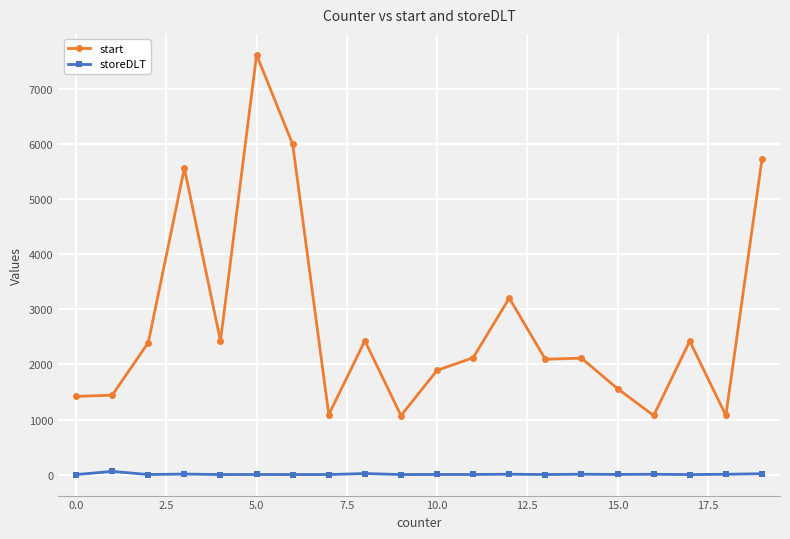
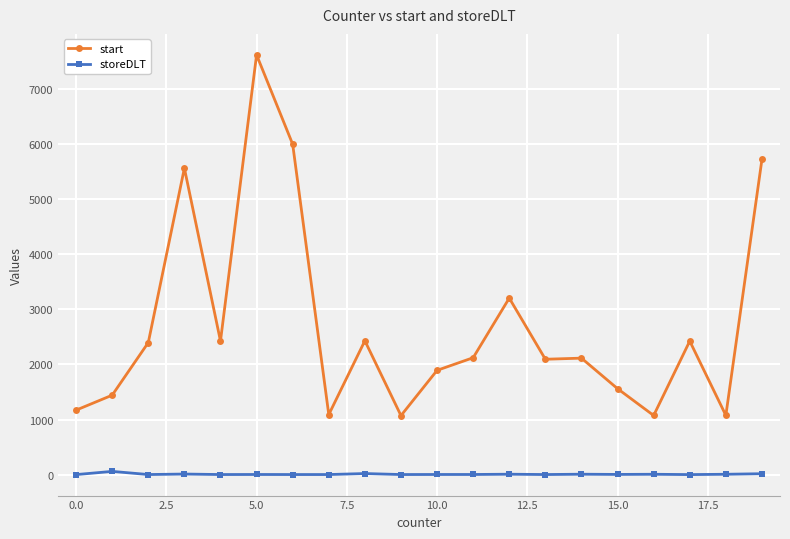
  {
    "start": {
-     "0.0": 1400,
+     "0.0": 1200,
      "5.0": 7600,
      "10.0": 1900,
      "15.0": 1600
    },
    "storeDLT": {
      "0.0": 0,
      "5.0": 0,
      "10.0": 0,
      "15.0": 0
    }
  }
